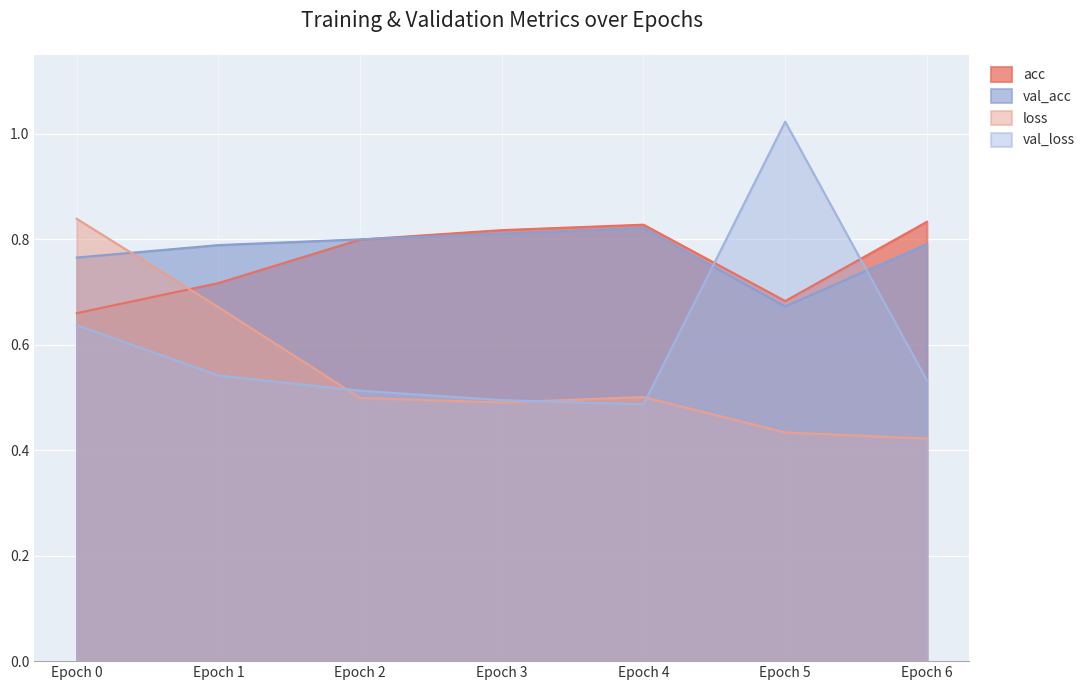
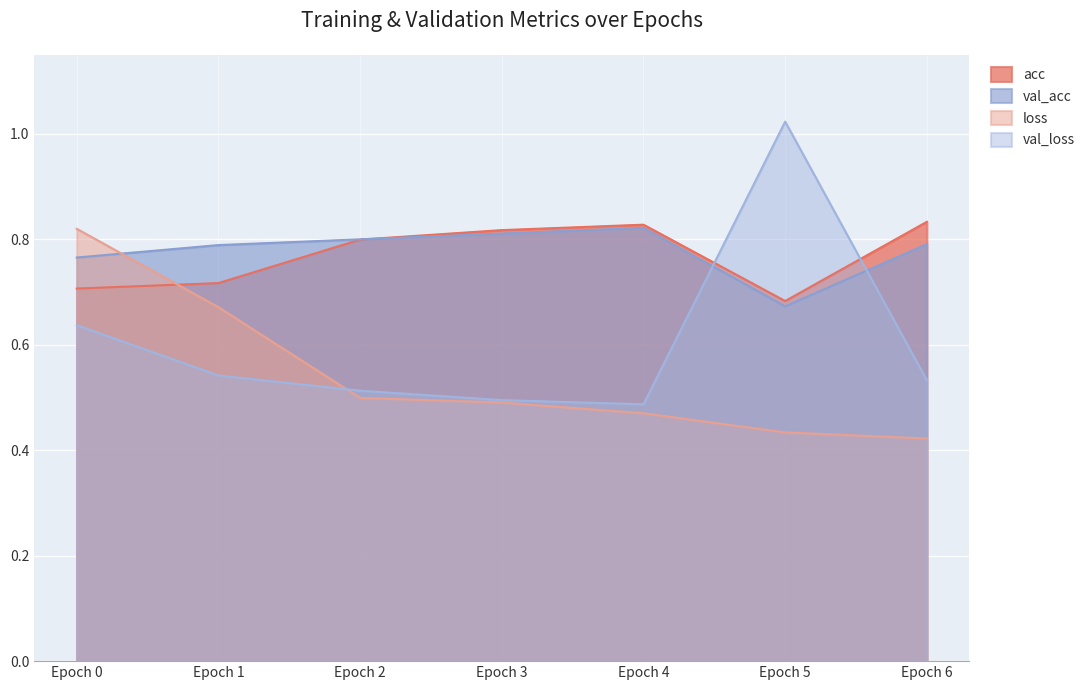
  {
    "acc": {
-     "Epoch 0": 0.66,
+     "Epoch 0": 0.71,
      "Epoch 1": 0.72,
      "Epoch 3": 0.82,
      "Epoch 4": 0.83,
      "Epoch 5": 0.68,
      "Epoch 6": 0.83
    },
    "loss": {
-     "Epoch 0": 0.84,
+     "Epoch 0": 0.82,
      "Epoch 1": 0.67,
      "Epoch 2": 0.50,
-     "Epoch 4": 0.50,
+     "Epoch 4": 0.47,
      "Epoch 5": 0.43,
      "Epoch 6": 0.42
    }
  }
